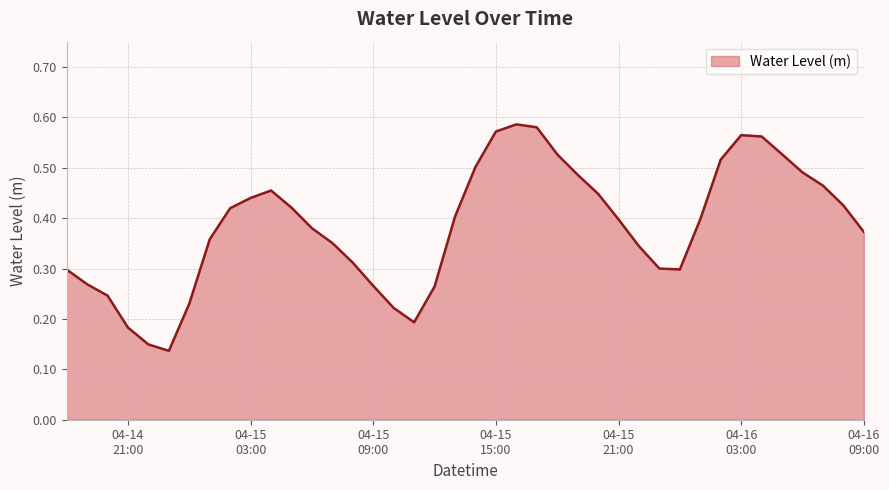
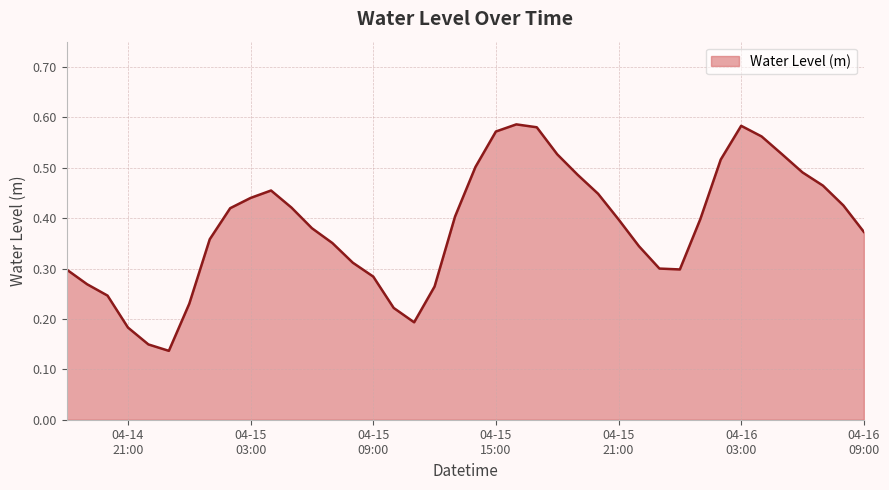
  {
    "04-14 21:00": 0.18,
    "04-15 03:00": 0.44,
-   "04-15 09:00": 0.27,
+   "04-15 09:00": 0.28,
    "04-15 15:00": 0.57,
    "04-15 21:00": 0.40,
-   "04-16 03:00": 0.56,
+   "04-16 03:00": 0.58,
    "04-16 09:00": 0.37
  }
